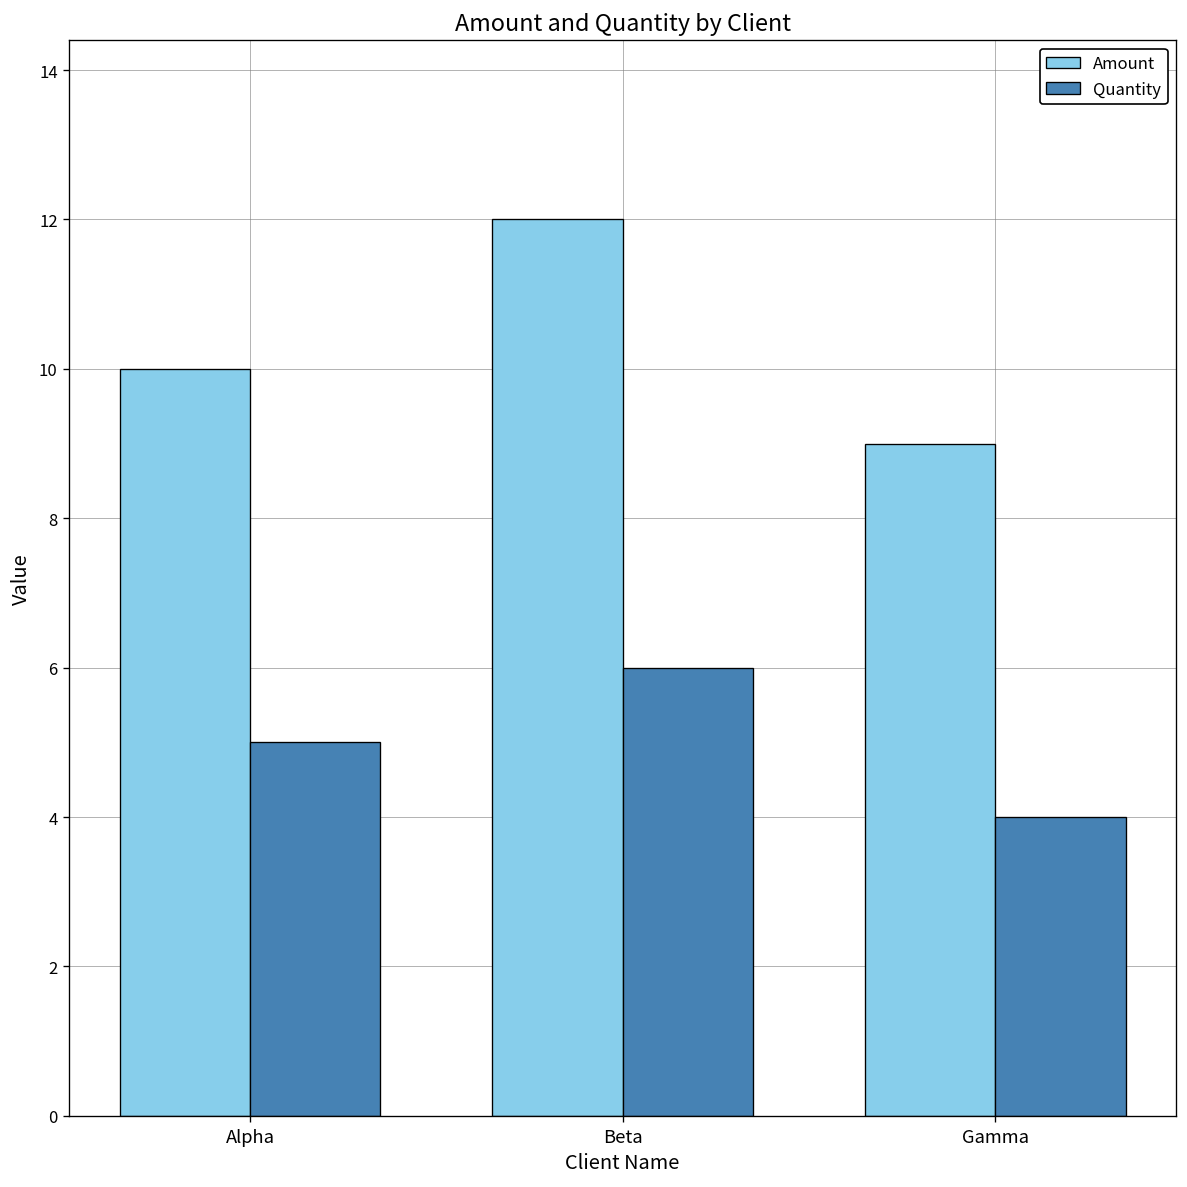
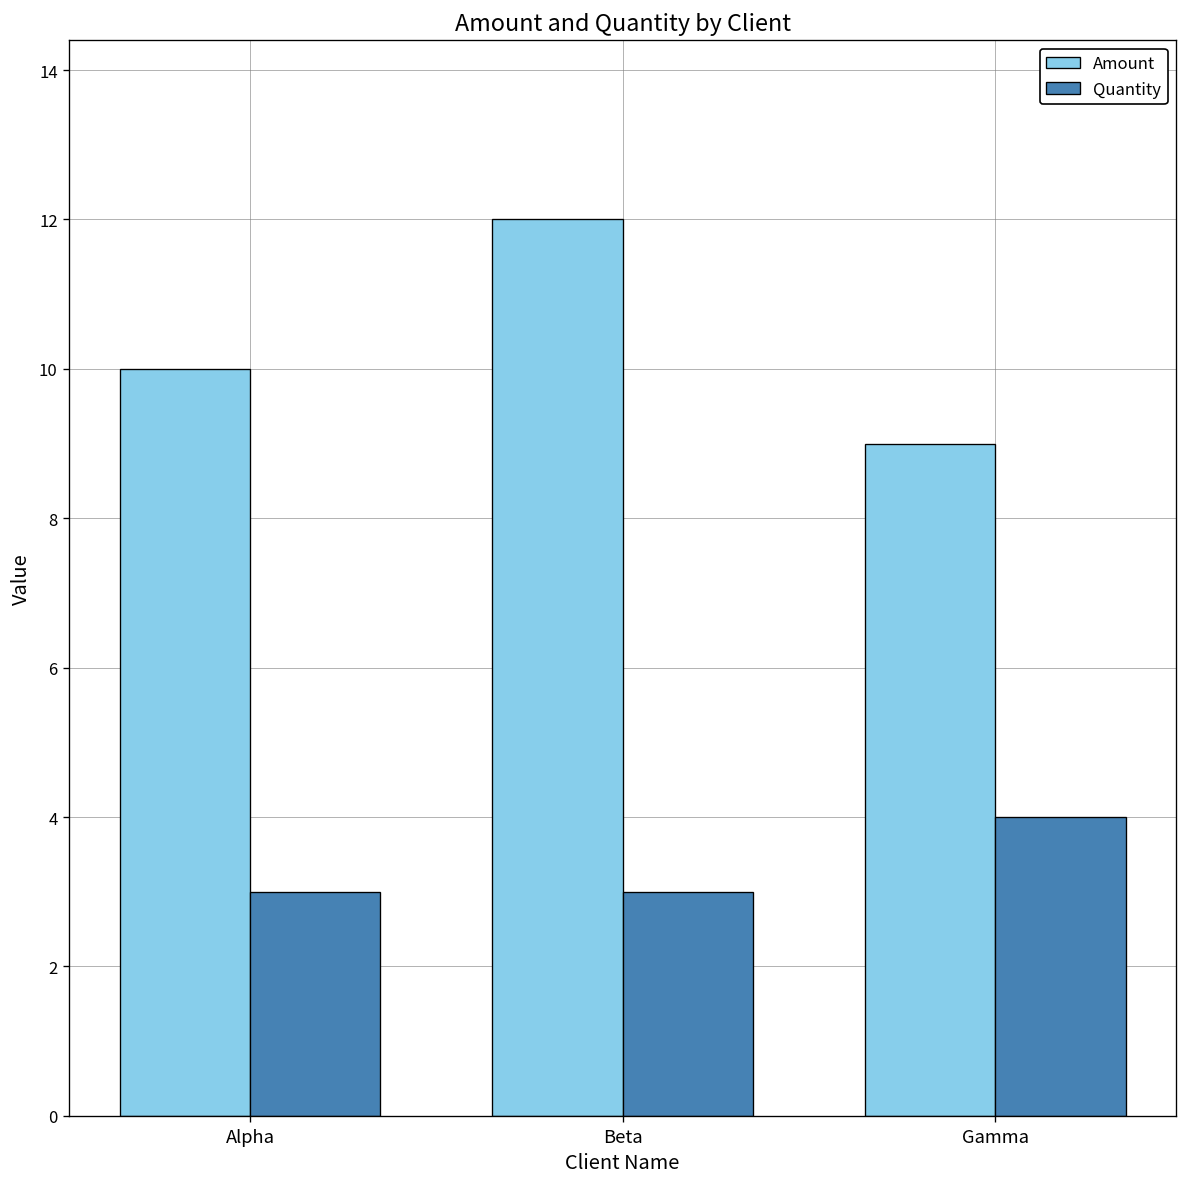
  {
    "Amount": {
      "Alpha": 10,
      "Beta": 12,
      "Gamma": 9
    },
    "Quantity": {
-     "Alpha": 5,
-     "Beta": 6,
+     "Alpha": 3,
+     "Beta": 3,
      "Gamma": 4
    }
  }
